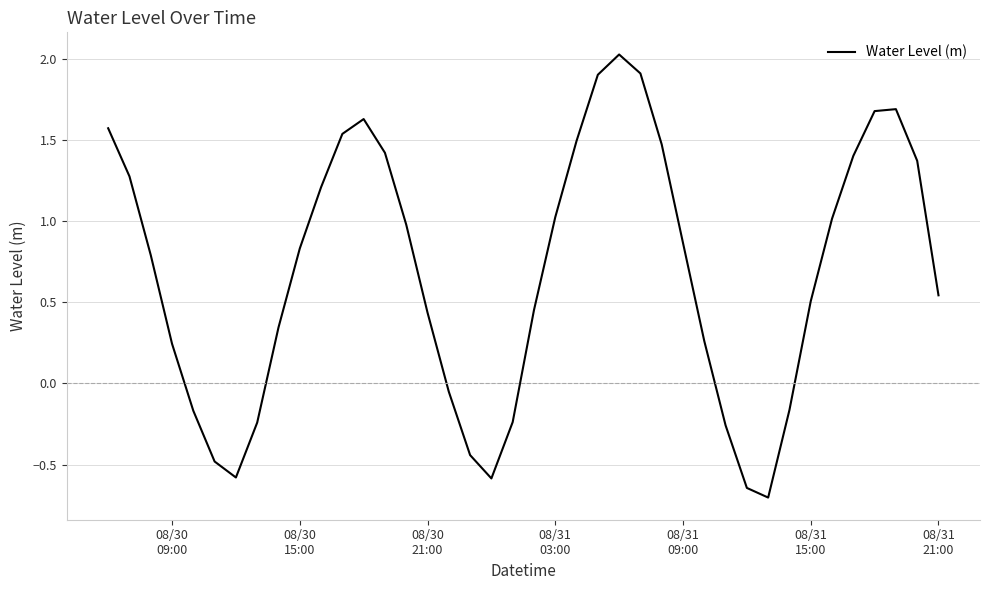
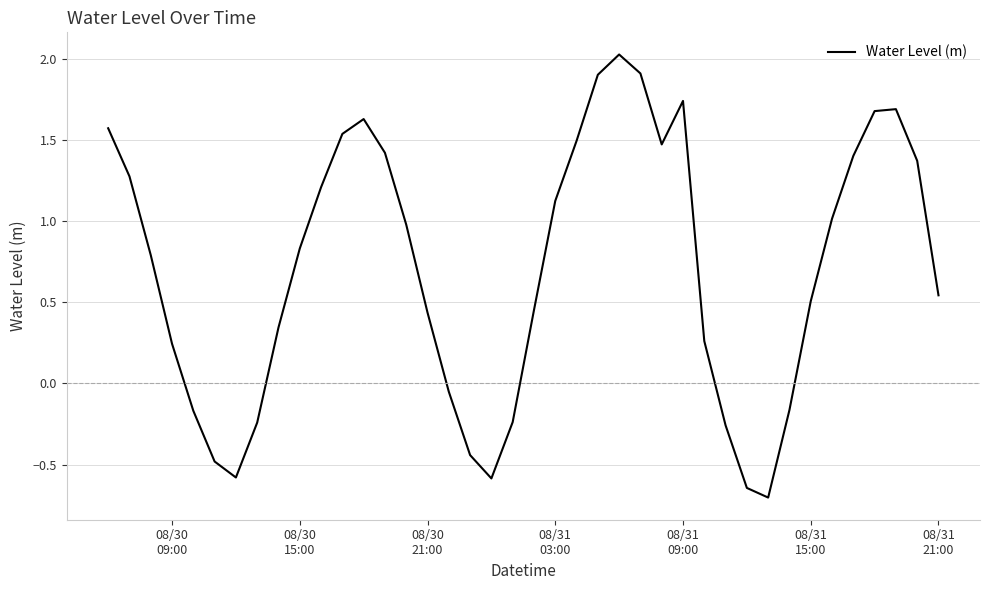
  {
    "08/30 09:00": 0.24,
    "08/30 15:00": 0.83,
    "08/30 21:00": 0.44,
-   "08/31 03:00": 1.02,
-   "08/31 09:00": 0.87,
+   "08/31 03:00": 1.12,
+   "08/31 09:00": 1.74,
    "08/31 15:00": 0.51,
    "08/31 21:00": 0.54
  }
